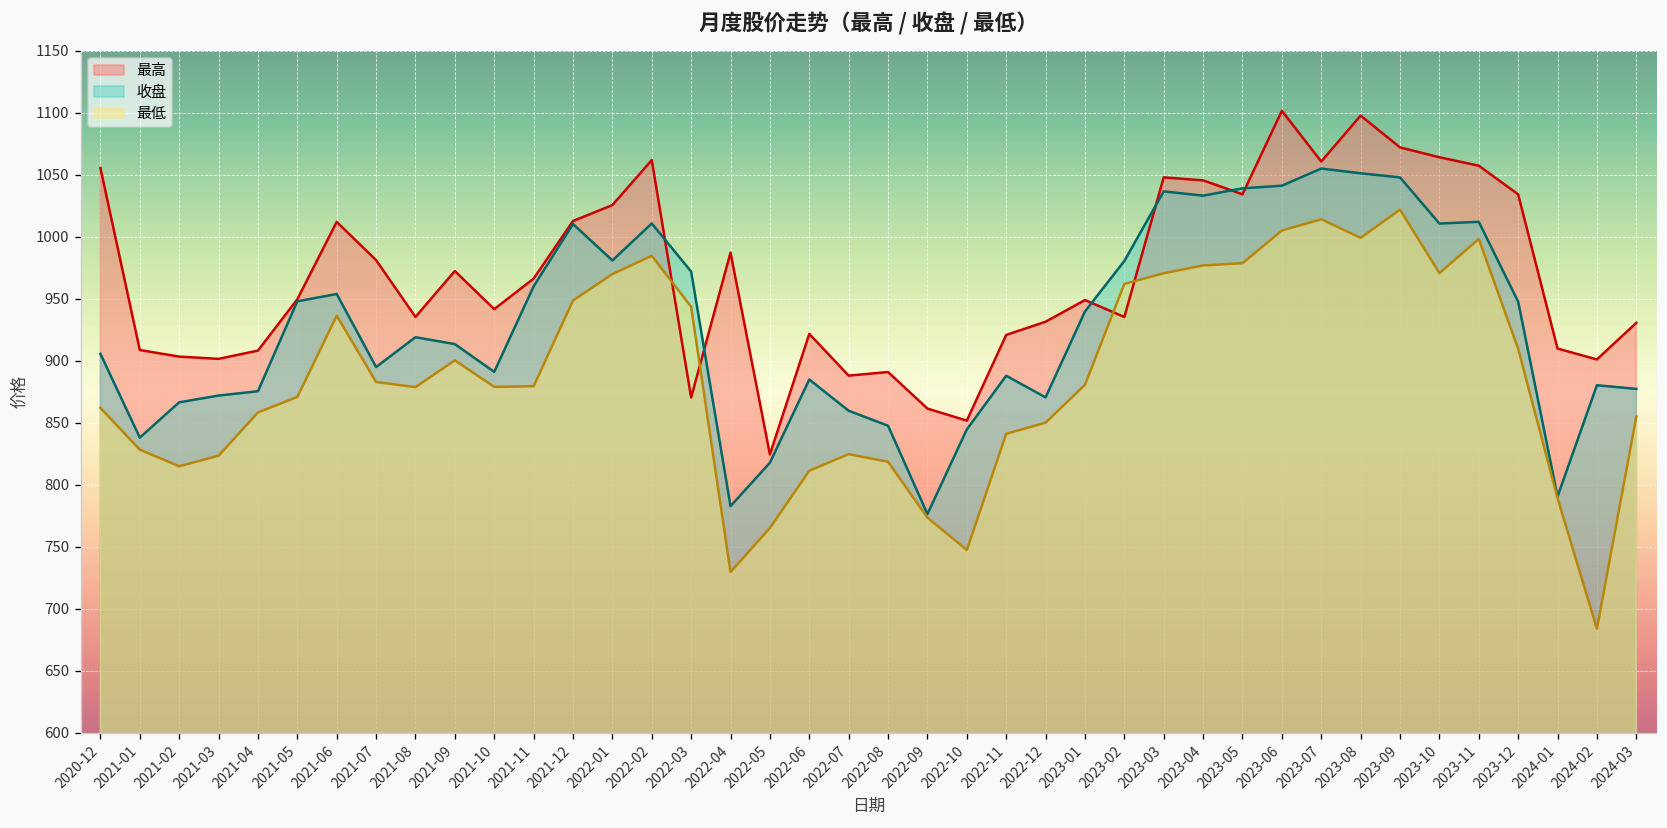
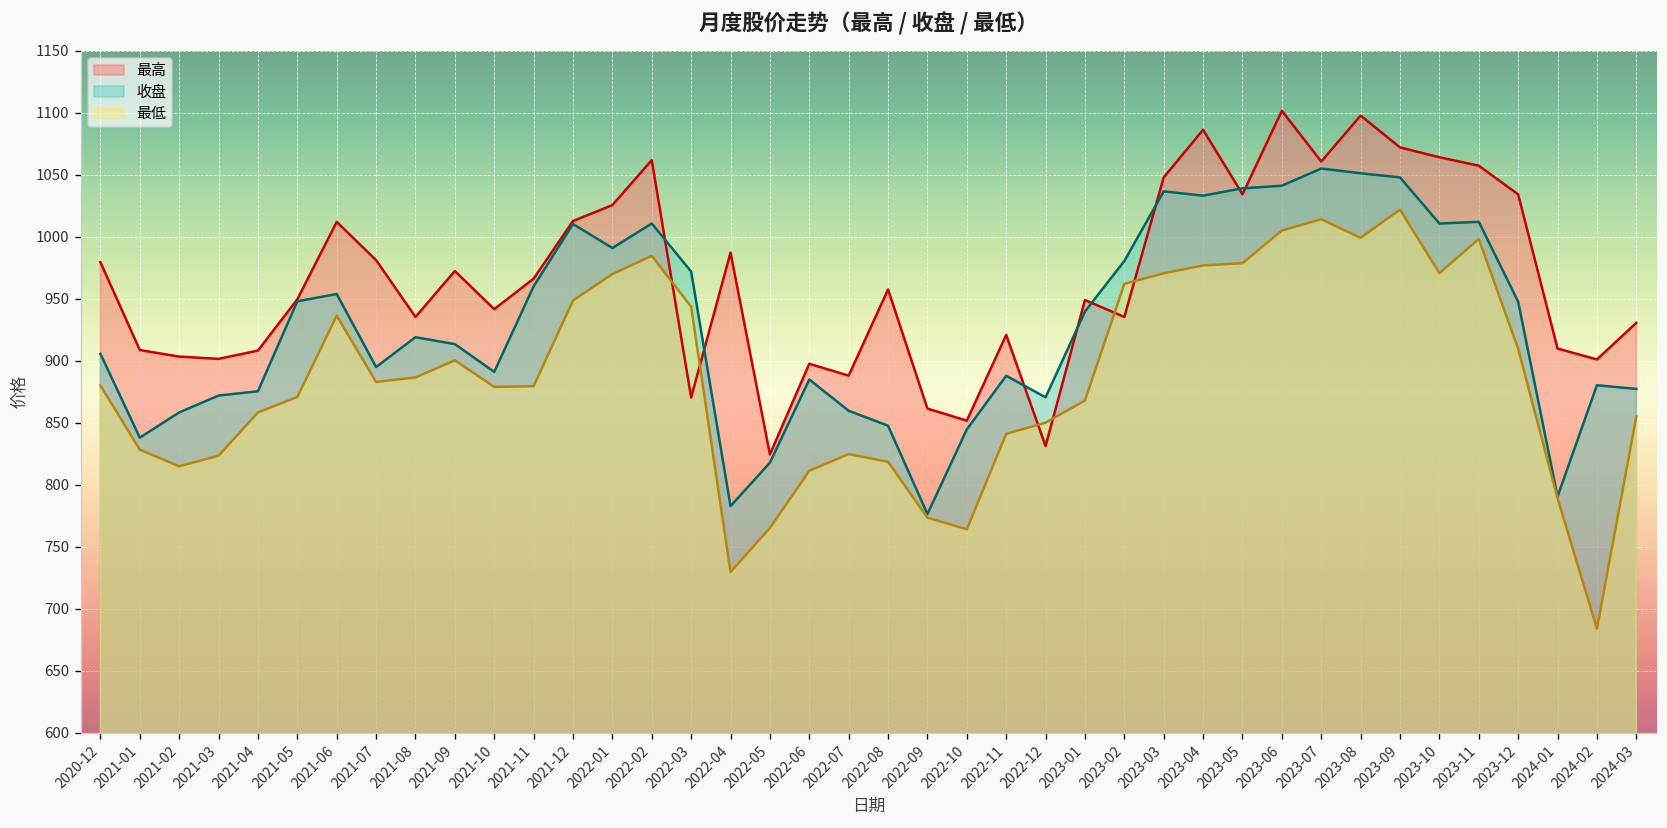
  {
    "最高": {
-     "2020-12": 1055,
+     "2020-12": 979,
      "2021-01": 909,
      "2021-02": 903,
      "2021-03": 901,
      "2021-04": 908,
      "2021-06": 1012,
      "2021-07": 981,
      "2021-08": 935,
      "2021-09": 972,
      "2021-10": 942,
      "2021-11": 966,
      "2022-01": 1025,
      "2022-02": 1062,
      "2022-03": 870,
      "2022-04": 987,
      "2022-05": 824,
-     "2022-06": 922,
+     "2022-06": 897,
      "2022-07": 888,
-     "2022-08": 891,
+     "2022-08": 957,
      "2022-09": 861,
      "2022-10": 852,
      "2022-11": 921,
-     "2022-12": 931,
+     "2022-12": 831,
      "2023-01": 949,
      "2023-02": 935,
      "2023-03": 1048,
-     "2023-04": 1045,
+     "2023-04": 1086,
      "2023-05": 1034,
      "2023-06": 1101,
      "2023-07": 1061,
      "2023-08": 1098,
      "2023-09": 1072,
      "2023-10": 1064,
      "2023-11": 1057,
      "2023-12": 1034,
      "2024-01": 910,
      "2024-02": 901,
      "2024-03": 930
    },
    "收盘": {
      "2020-12": 905,
      "2021-01": 838,
-     "2021-02": 866,
+     "2021-02": 858,
      "2021-03": 872,
      "2021-04": 875,
      "2021-06": 954,
      "2021-07": 895,
      "2021-08": 919,
      "2021-09": 913,
      "2021-10": 891,
      "2021-11": 960,
-     "2022-01": 981,
+     "2022-01": 991,
      "2022-02": 1011,
      "2022-03": 972,
      "2022-04": 783,
      "2022-05": 818,
      "2022-06": 885,
      "2022-07": 860,
      "2022-08": 847,
      "2022-09": 776,
      "2022-10": 844,
      "2022-11": 888,
      "2022-12": 870,
      "2023-01": 940,
      "2023-02": 980,
      "2023-03": 1036,
      "2023-04": 1033,
      "2023-05": 1039,
      "2023-06": 1041,
      "2023-07": 1055,
      "2023-08": 1051,
      "2023-09": 1048,
      "2023-10": 1011,
      "2023-11": 1012,
      "2023-12": 948,
      "2024-02": 880,
      "2024-03": 877
    },
    "最低": {
-     "2020-12": 862,
+     "2020-12": 880,
      "2021-01": 828,
      "2021-02": 815,
      "2021-03": 823,
      "2021-04": 858,
      "2021-05": 871,
      "2021-06": 936,
      "2021-07": 883,
-     "2021-08": 879,
+     "2021-08": 886,
      "2021-09": 900,
      "2021-10": 879,
      "2021-11": 879,
      "2021-12": 949,
      "2022-01": 970,
      "2022-02": 985,
      "2022-03": 943,
      "2022-04": 730,
      "2022-05": 765,
      "2022-06": 811,
      "2022-07": 825,
      "2022-08": 818,
      "2022-09": 773,
-     "2022-10": 747,
+     "2022-10": 764,
      "2022-11": 841,
      "2022-12": 850,
-     "2023-01": 881,
+     "2023-01": 868,
      "2023-02": 962,
      "2023-03": 970,
      "2023-04": 977,
      "2023-05": 979,
      "2023-06": 1005,
      "2023-07": 1014,
      "2023-08": 999,
      "2023-09": 1022,
      "2023-10": 971,
      "2023-11": 998,
      "2023-12": 909,
      "2024-02": 684,
      "2024-03": 855
    }
  }
